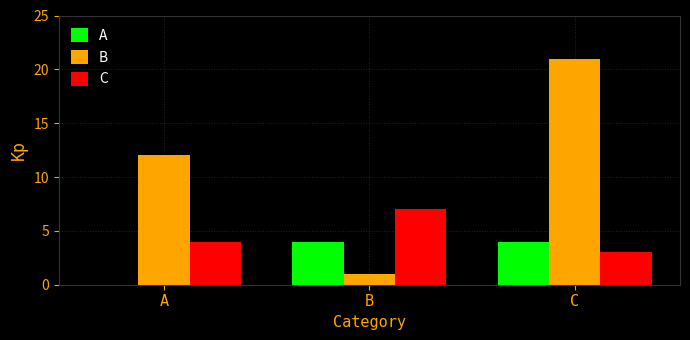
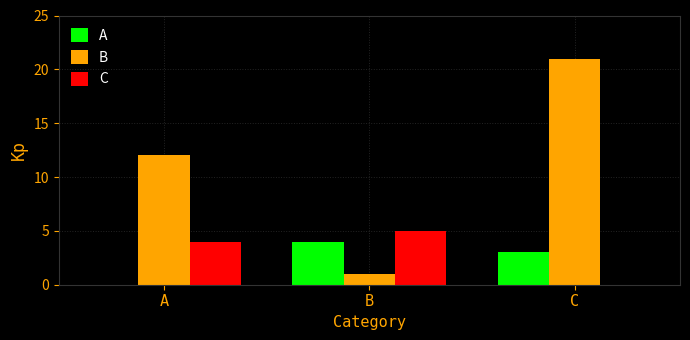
  {
    "A": {
      "A": 0,
      "B": 4,
-     "C": 4
+     "C": 3
    },
    "B": {
      "A": 12,
      "B": 1,
      "C": 21
    },
    "C": {
      "A": 4,
-     "B": 7,
-     "C": 3
+     "B": 5,
+     "C": 0
    }
  }
